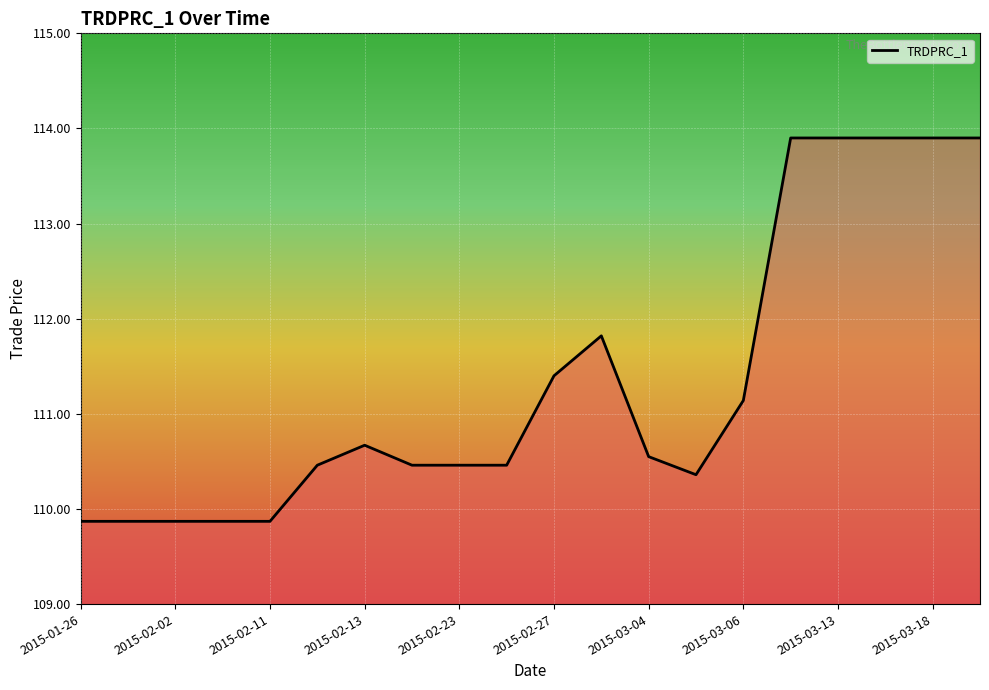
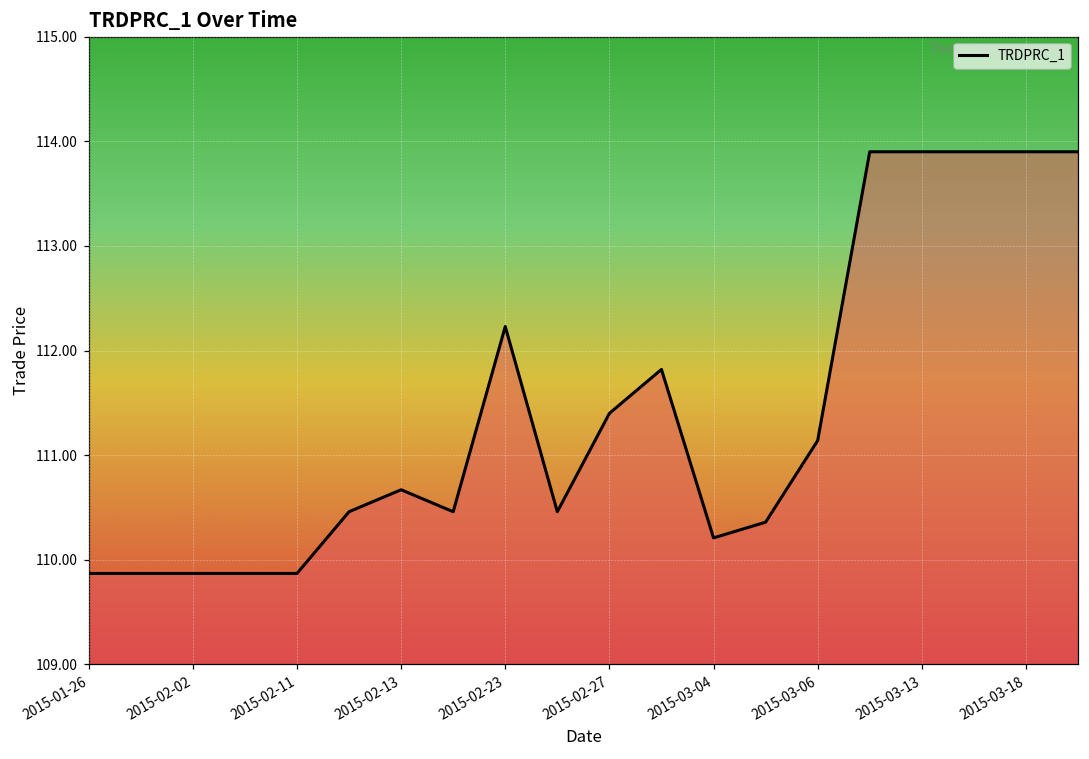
  {
    "2015-01-26": 109.9,
    "2015-02-02": 109.9,
    "2015-02-11": 109.9,
    "2015-02-13": 110.7,
-   "2015-02-23": 110.5,
+   "2015-02-23": 112.2,
    "2015-02-27": 111.4,
-   "2015-03-04": 110.6,
+   "2015-03-04": 110.2,
    "2015-03-06": 111.1,
    "2015-03-13": 113.9,
    "2015-03-18": 113.9
  }
